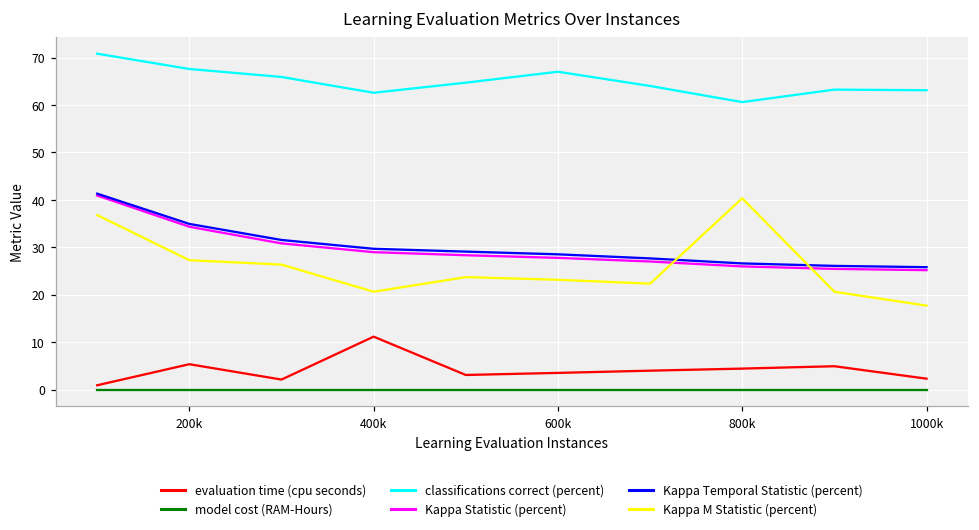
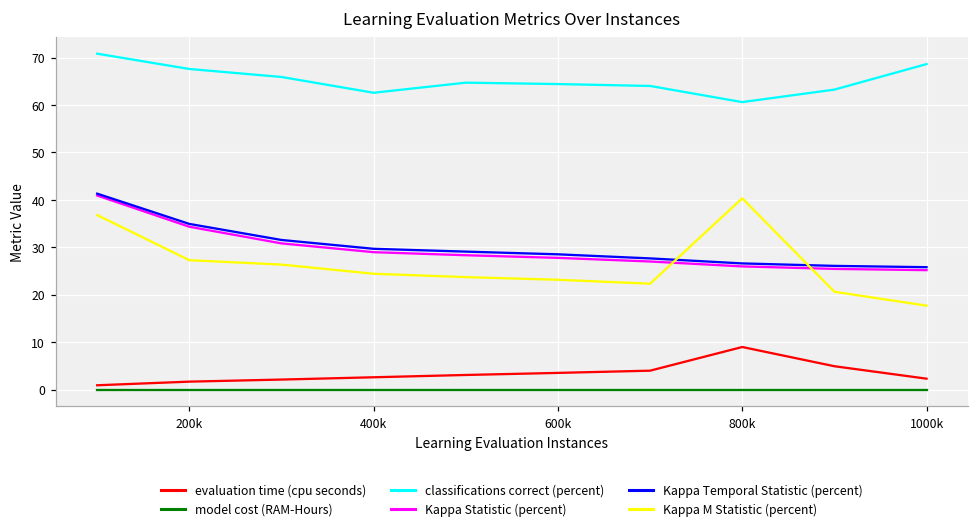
  {
    "evaluation time (cpu seconds)": {
-     "200k": 5,
-     "400k": 11,
+     "200k": 2,
+     "400k": 3,
      "600k": 4,
-     "800k": 4,
+     "800k": 9,
      "1000k": 2
    },
    "model cost (RAM-Hours)": {
      "200k": 0,
      "400k": 0,
      "600k": 0,
      "800k": 0,
      "1000k": 0
    },
    "classifications correct (percent)": {
      "200k": 68,
      "400k": 63,
-     "600k": 67,
+     "600k": 64,
      "800k": 61,
-     "1000k": 63
+     "1000k": 69
    },
    "Kappa Statistic (percent)": {
      "200k": 34,
      "400k": 29,
      "600k": 28,
      "800k": 26,
      "1000k": 25
    },
    "Kappa Temporal Statistic (percent)": {
      "200k": 35,
      "400k": 30,
      "600k": 29,
      "800k": 27,
      "1000k": 26
    },
    "Kappa M Statistic (percent)": {
      "200k": 27,
-     "400k": 21,
+     "400k": 24,
      "600k": 23,
      "800k": 40,
      "1000k": 18
    }
  }
